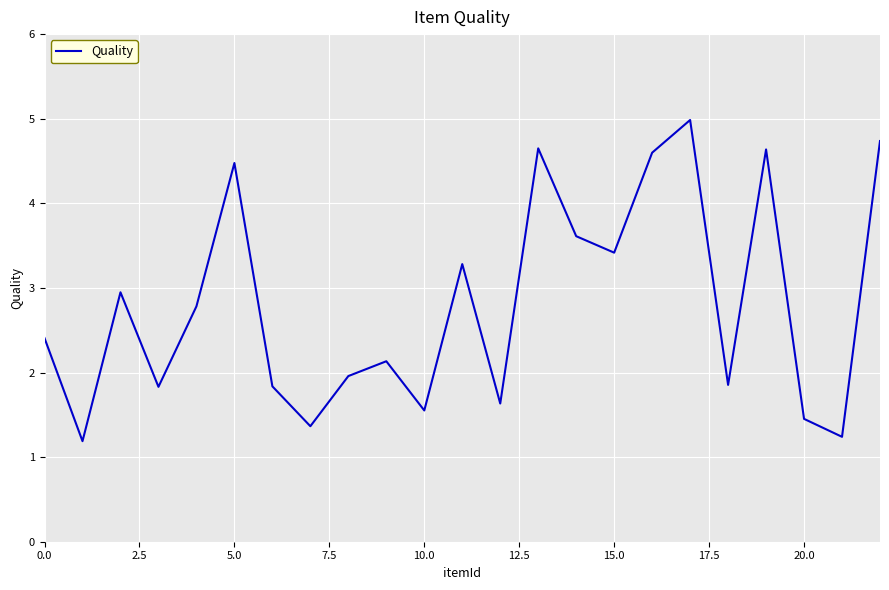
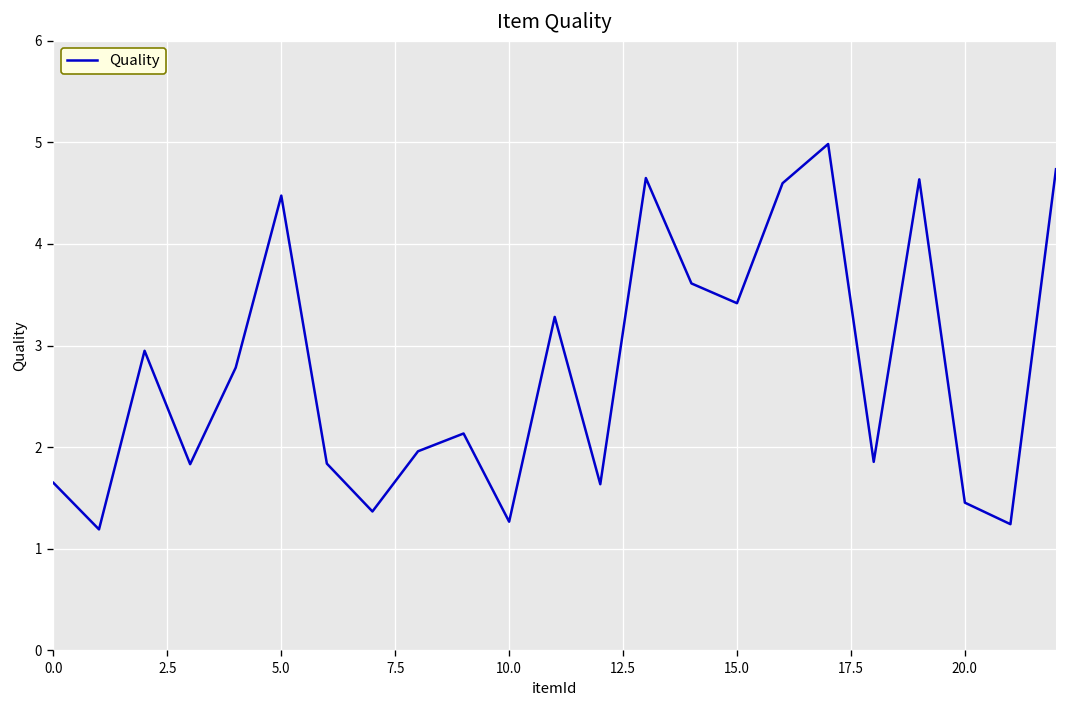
  {
-   "0.0": 2.4,
+   "0.0": 1.6,
    "5.0": 4.5,
-   "10.0": 1.6,
+   "10.0": 1.3,
    "15.0": 3.4,
    "20.0": 1.5
  }
